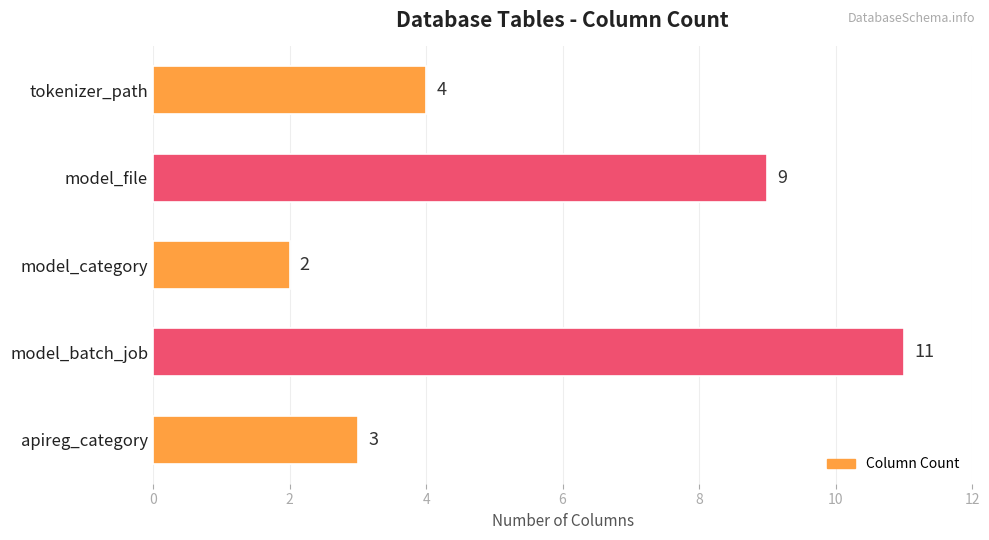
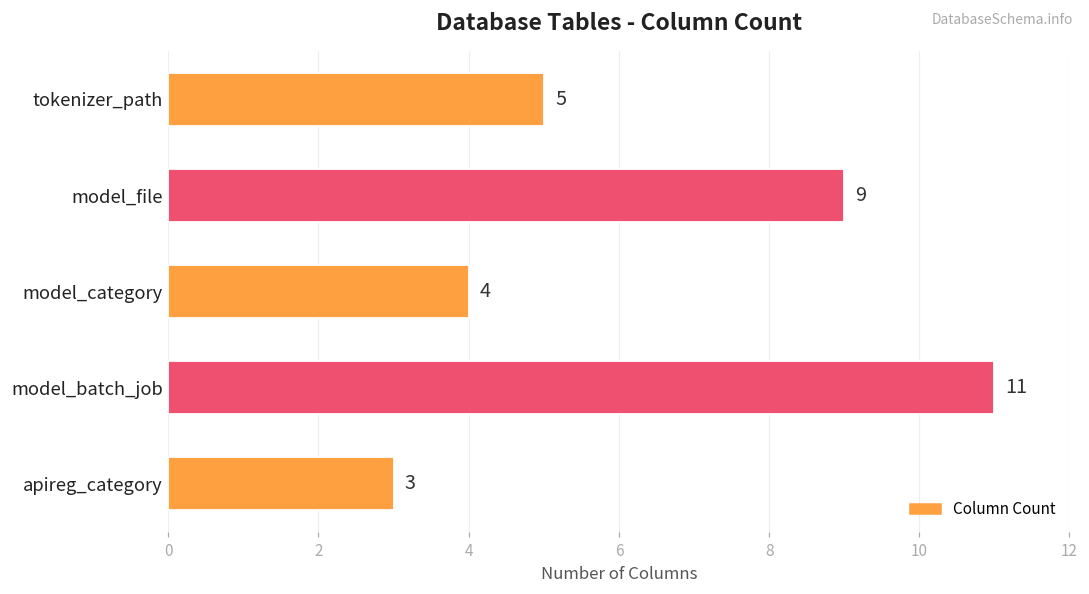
  {
-   "tokenizer_path": 4,
+   "tokenizer_path": 5,
    "model_file": 9,
-   "model_category": 2,
+   "model_category": 4,
    "model_batch_job": 11,
    "apireg_category": 3
  }
